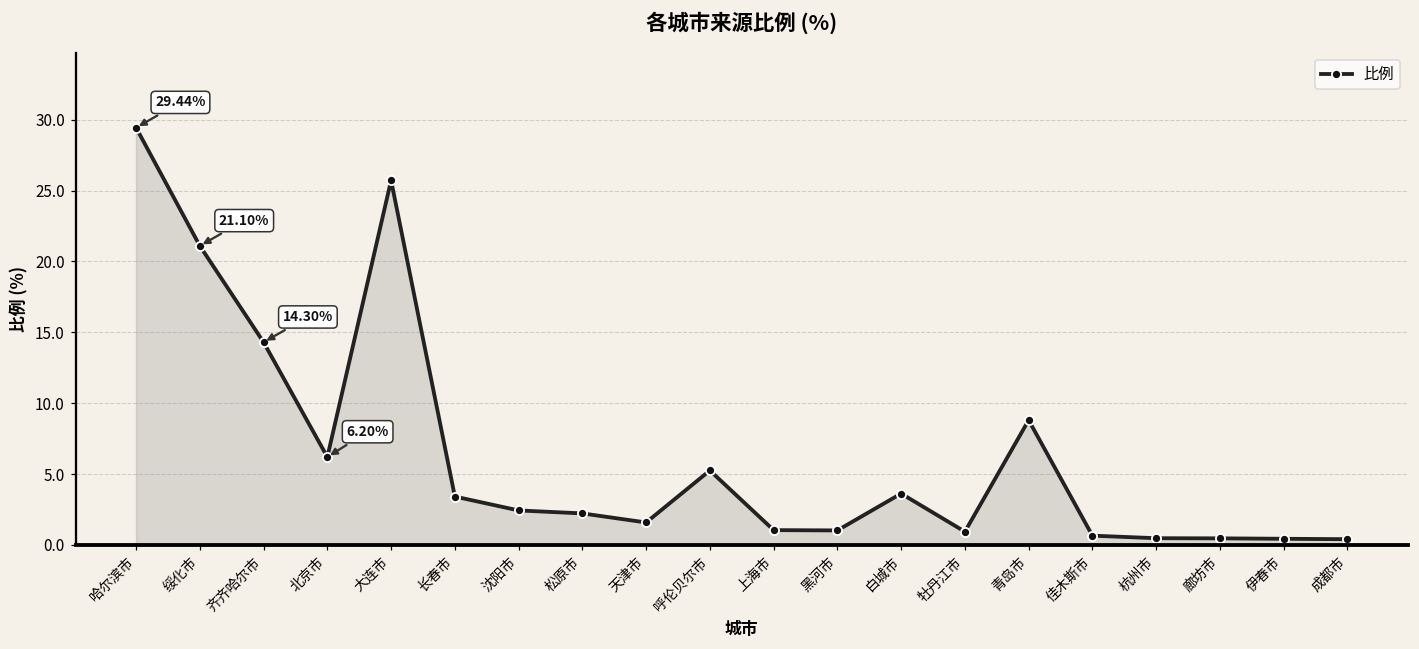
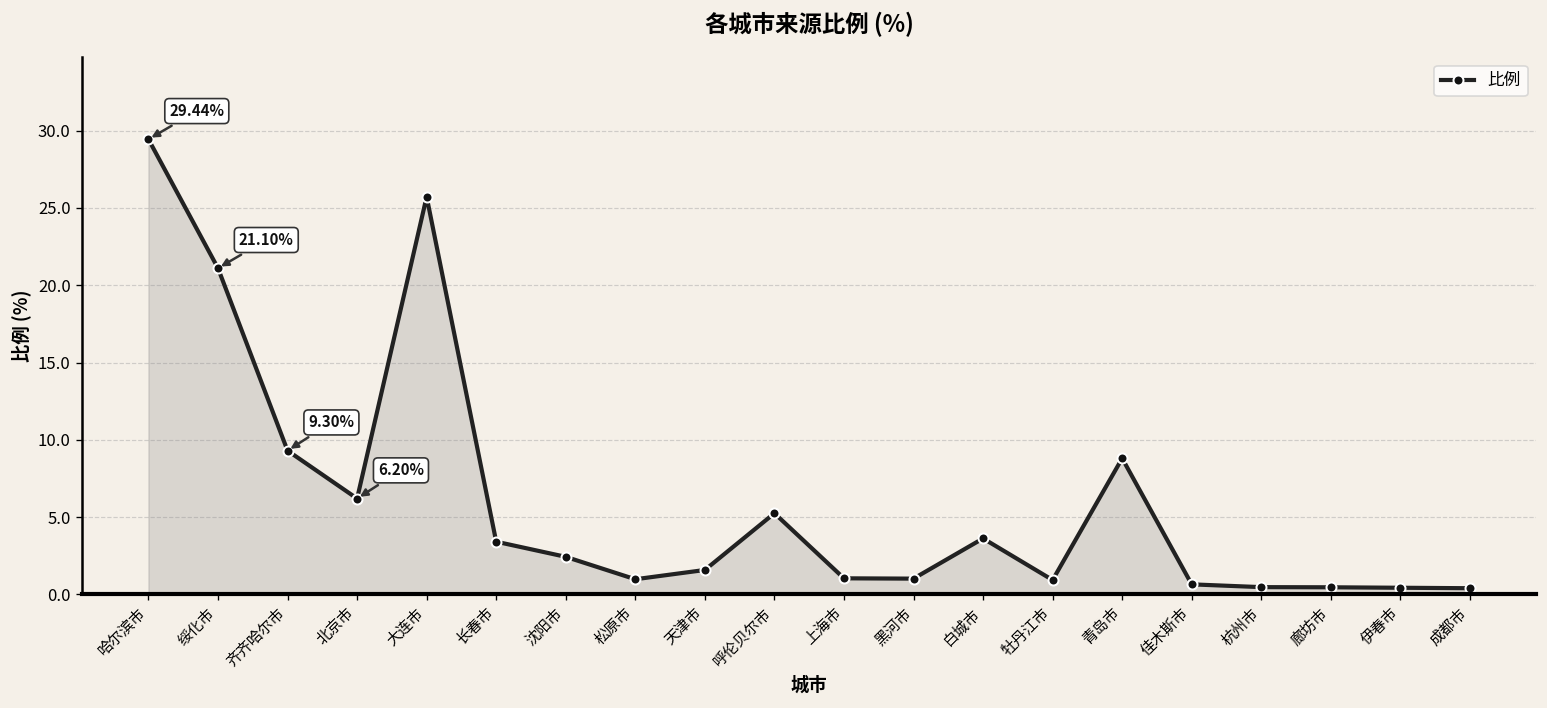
  {
-   "齐齐哈尔市": "14.30%",
-   "松原市": "2.2"
+   "齐齐哈尔市": "9.30%",
+   "松原市": "1.0"
  }
